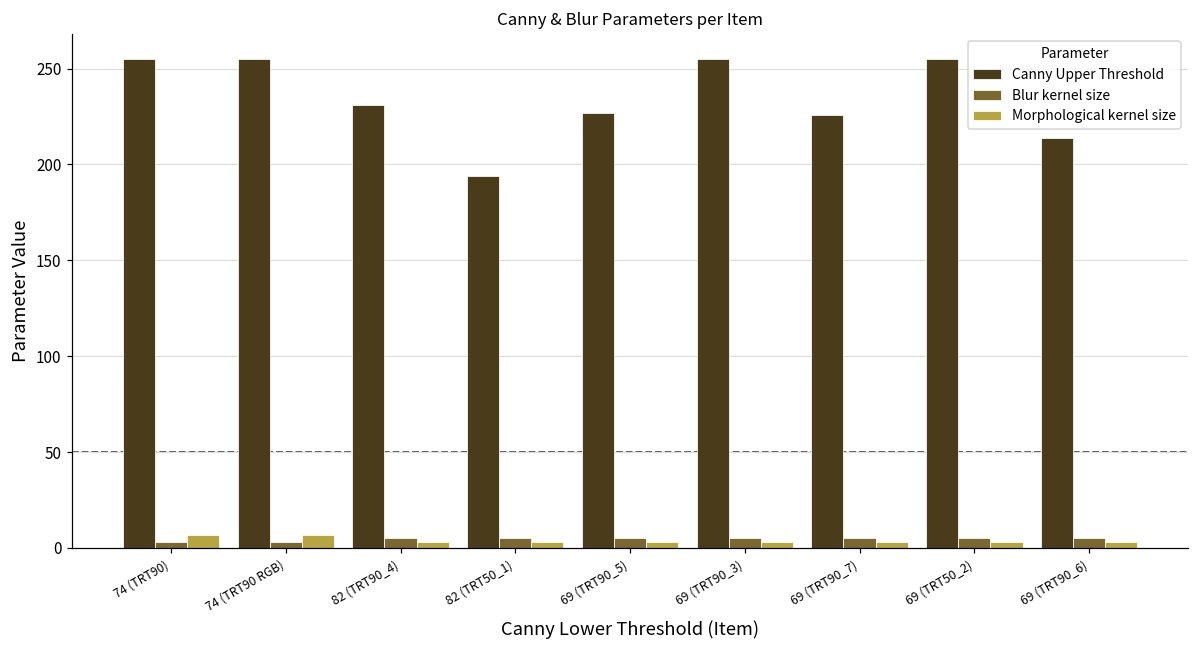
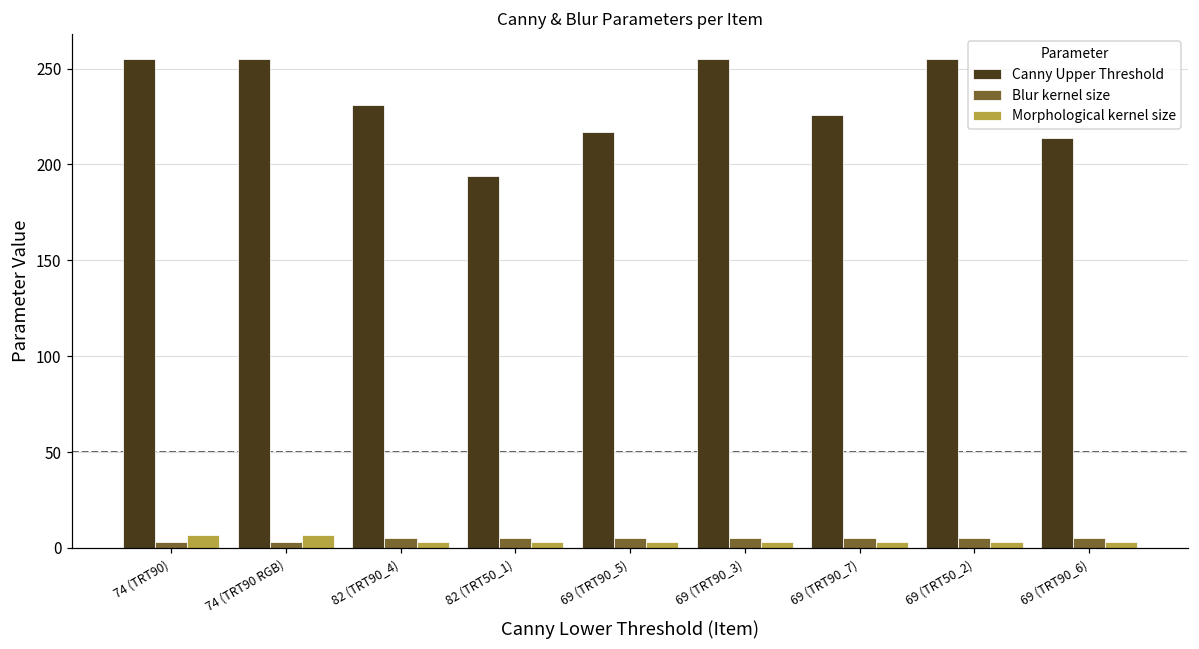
  {
    "Canny Upper Threshold": {
      "74 (TRT90)": 255,
      "74 (TRT90 RGB)": 255,
      "82 (TRT90_4)": 231,
      "82 (TRT50_1)": 194,
-     "69 (TRT90_5)": 227,
+     "69 (TRT90_5)": 217,
      "69 (TRT90_3)": 255,
      "69 (TRT90_7)": 226,
      "69 (TRT50_2)": 255,
      "69 (TRT90_6)": 214
    },
    "Blur kernel size": {
      "74 (TRT90)": 3,
      "74 (TRT90 RGB)": 3,
      "82 (TRT90_4)": 5,
      "82 (TRT50_1)": 5,
      "69 (TRT90_5)": 5,
      "69 (TRT90_3)": 5,
      "69 (TRT90_7)": 5,
      "69 (TRT50_2)": 5,
      "69 (TRT90_6)": 5
    },
    "Morphological kernel size": {
      "74 (TRT90)": 7,
      "74 (TRT90 RGB)": 7,
      "82 (TRT90_4)": 3,
      "82 (TRT50_1)": 3,
      "69 (TRT90_5)": 3,
      "69 (TRT90_3)": 3,
      "69 (TRT90_7)": 3,
      "69 (TRT50_2)": 3,
      "69 (TRT90_6)": 3
    }
  }
